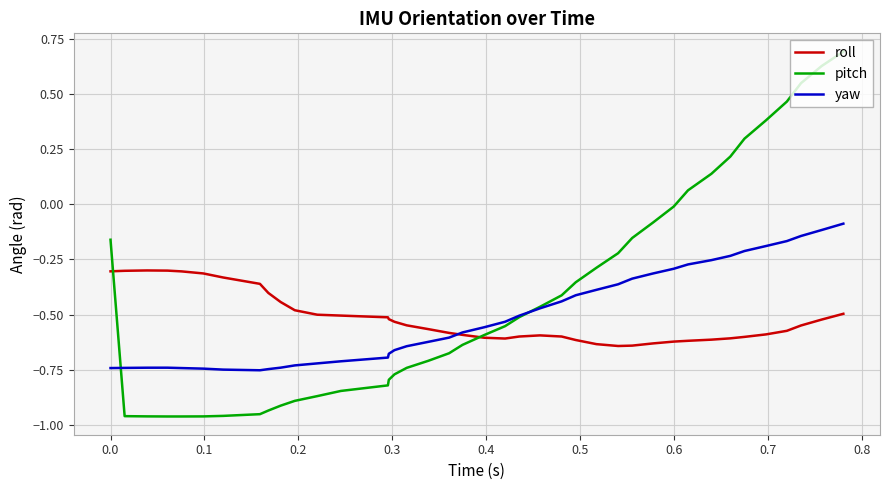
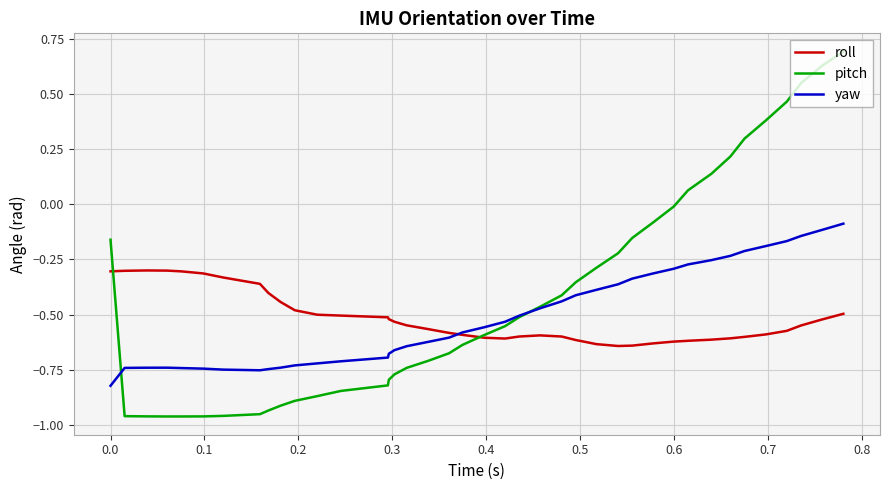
  {
    "roll": {
      "0.0": -0.30
    },
    "pitch": {
      "0.0": -0.16
    },
    "yaw": {
-     "0.0": -0.74
+     "0.0": -0.82
    }
  }
